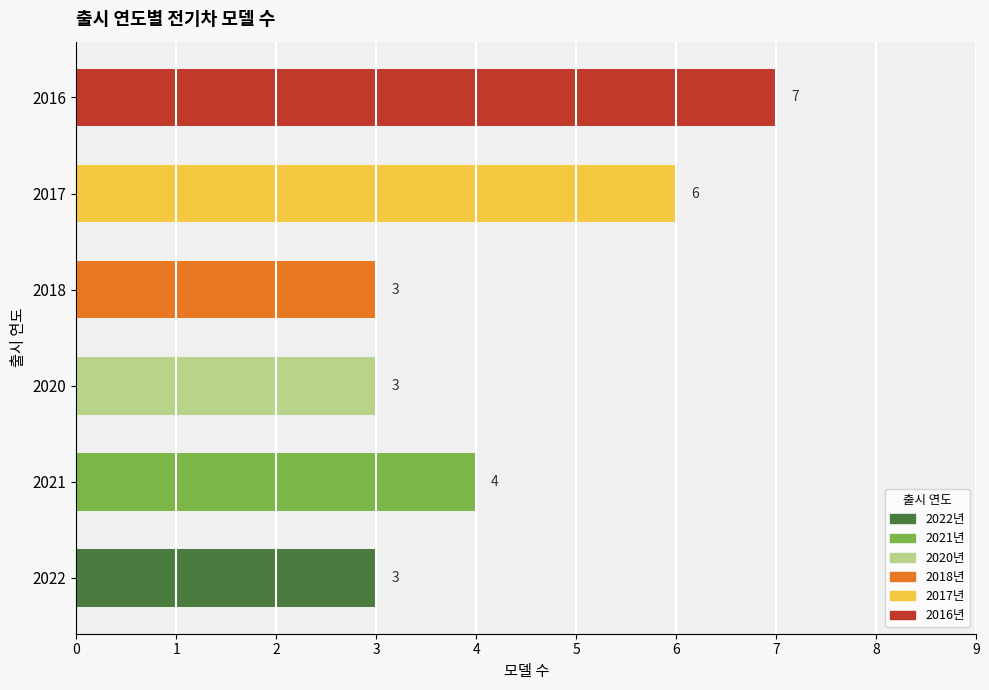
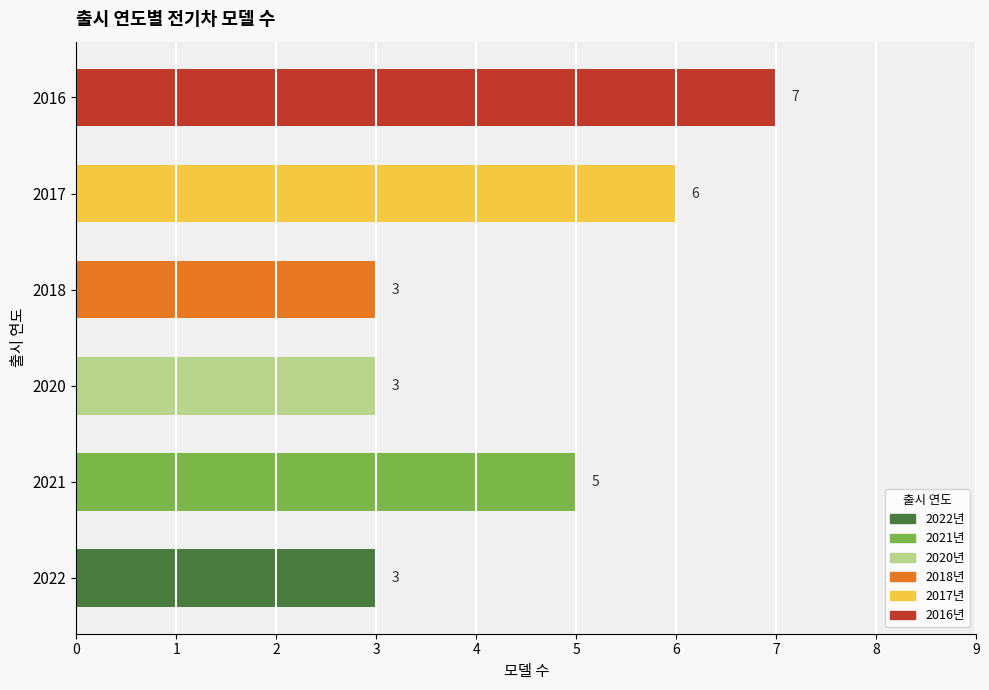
  {
    "2016": 7,
    "2017": 6,
    "2018": 3,
    "2020": 3,
-   "2021": 4,
+   "2021": 5,
    "2022": 3
  }
